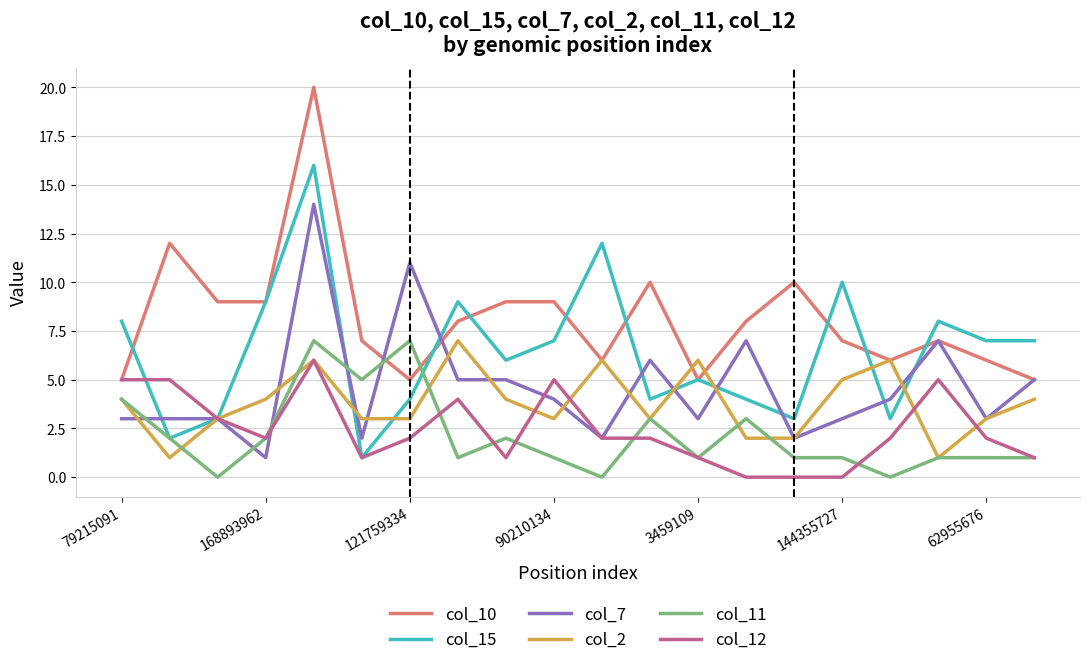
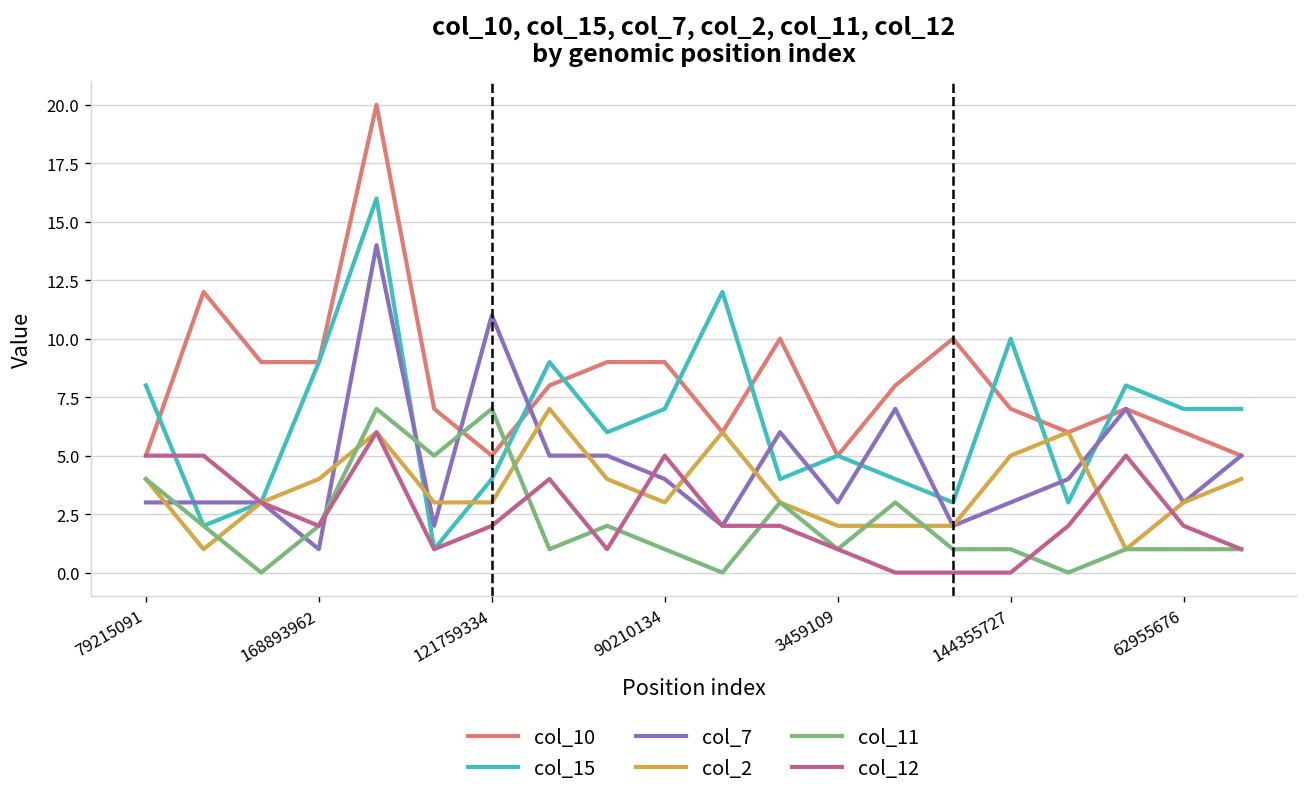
  {
    "col_15": {
      "79215091": 8,
      "121759334": 4,
      "90210134": 7,
      "144355727": 10,
      "62955676": 7
    },
    "col_7": {
      "79215091": 3,
      "168893962": 1,
      "121759334": 11,
      "90210134": 4,
      "3459109": 3,
      "144355727": 3
    },
    "col_2": {
      "168893962": 4,
      "121759334": 3,
      "90210134": 3,
-     "3459109": 6,
+     "3459109": 2,
      "144355727": 5
    },
    "col_11": {
      "121759334": 7,
      "90210134": 1,
      "144355727": 1,
      "62955676": 1
    }
  }
